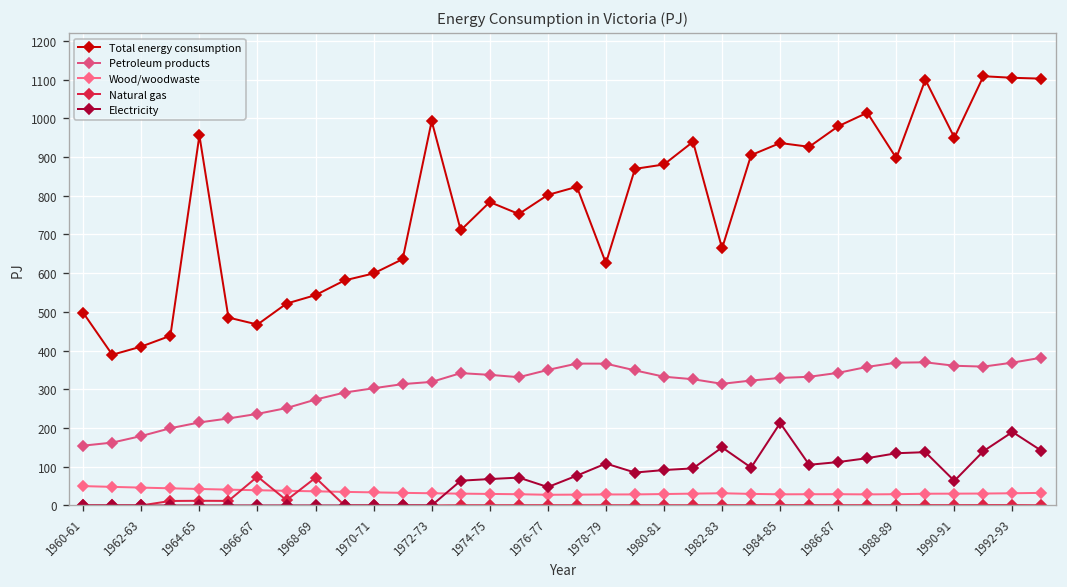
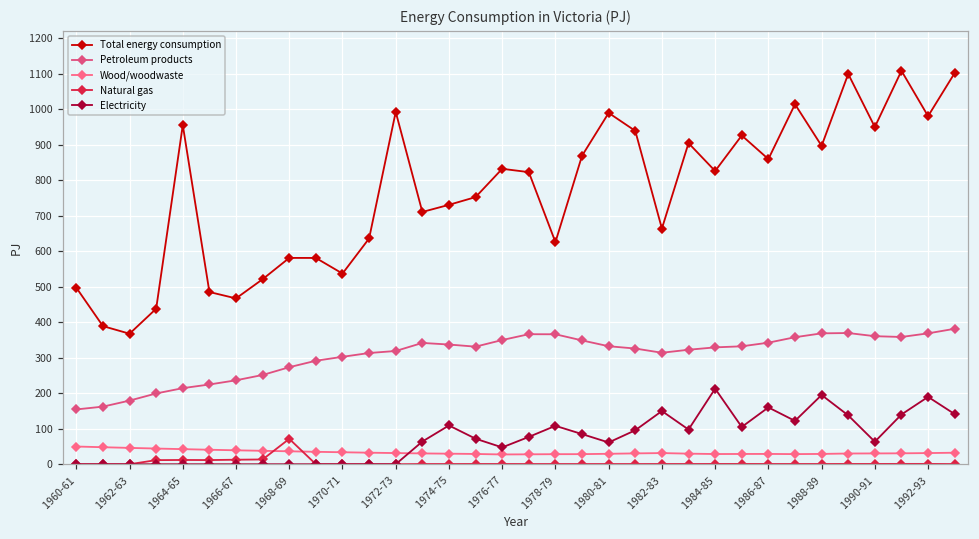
  {
    "Total energy consumption": {
      "1960-61": 500,
-     "1962-63": 410,
+     "1962-63": 370,
      "1964-65": 960,
      "1966-67": 470,
-     "1968-69": 540,
-     "1970-71": 600,
+     "1968-69": 580,
+     "1970-71": 540,
      "1972-73": 990,
-     "1974-75": 780,
-     "1976-77": 800,
+     "1974-75": 730,
+     "1976-77": 830,
      "1978-79": 630,
-     "1980-81": 880,
+     "1980-81": 990,
      "1982-83": 660,
-     "1984-85": 940,
-     "1986-87": 980,
+     "1984-85": 830,
+     "1986-87": 860,
      "1988-89": 900,
      "1990-91": 950,
-     "1992-93": 1100
+     "1992-93": 980
    },
    "Natural gas": {
      "1964-65": 10,
-     "1966-67": 70,
+     "1966-67": 10,
      "1968-69": 70,
      "1974-75": 0,
      "1976-77": 0,
      "1978-79": 0,
      "1980-81": 0,
      "1982-83": 0,
      "1984-85": 0,
      "1986-87": 0,
      "1988-89": 0,
      "1990-91": 0,
      "1992-93": 0
    },
    "Electricity": {
      "1964-65": 0,
      "1966-67": 0,
      "1968-69": 0,
-     "1974-75": 70,
+     "1974-75": 110,
      "1976-77": 50,
      "1978-79": 110,
-     "1980-81": 90,
+     "1980-81": 60,
      "1982-83": 150,
      "1984-85": 210,
-     "1986-87": 110,
-     "1988-89": 130,
+     "1986-87": 160,
+     "1988-89": 200,
      "1990-91": 60,
      "1992-93": 190
    }
  }
